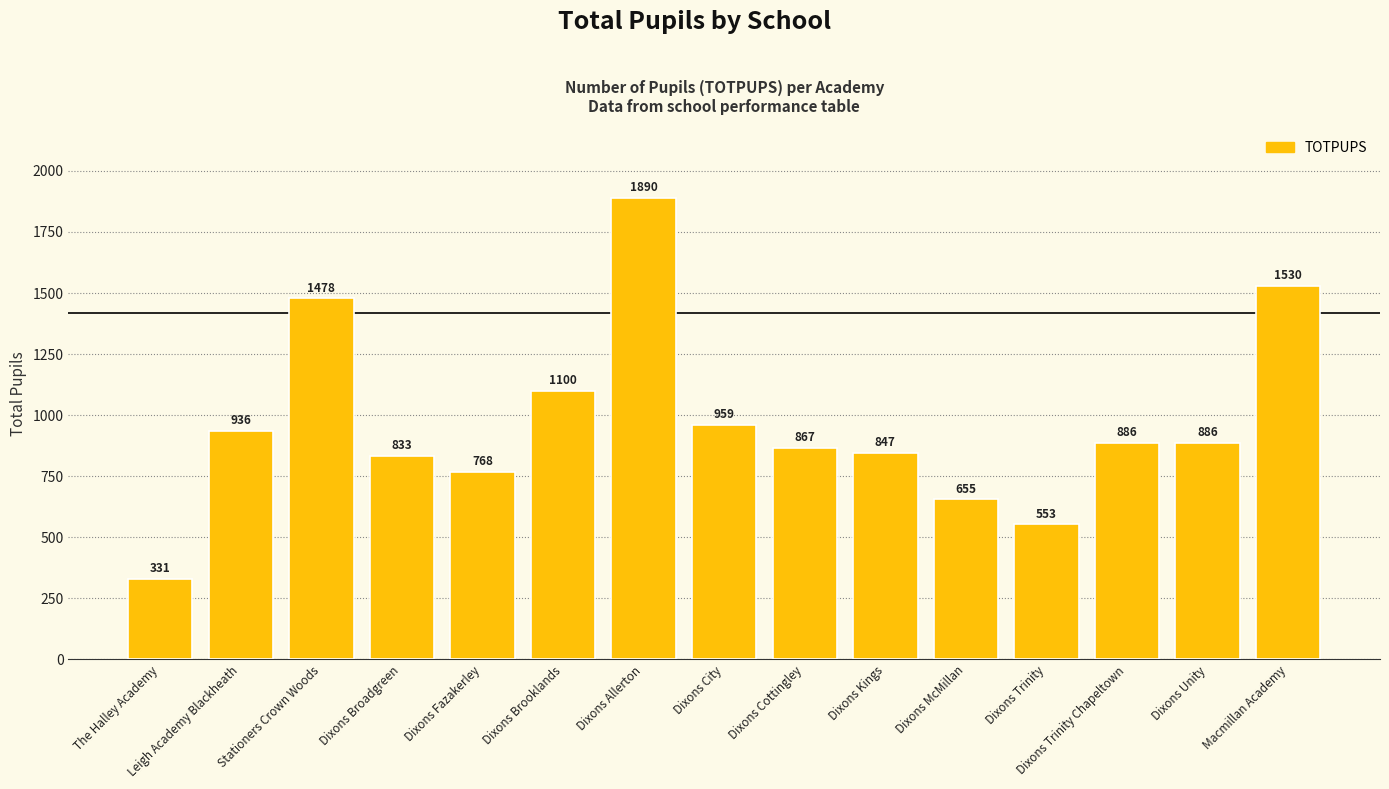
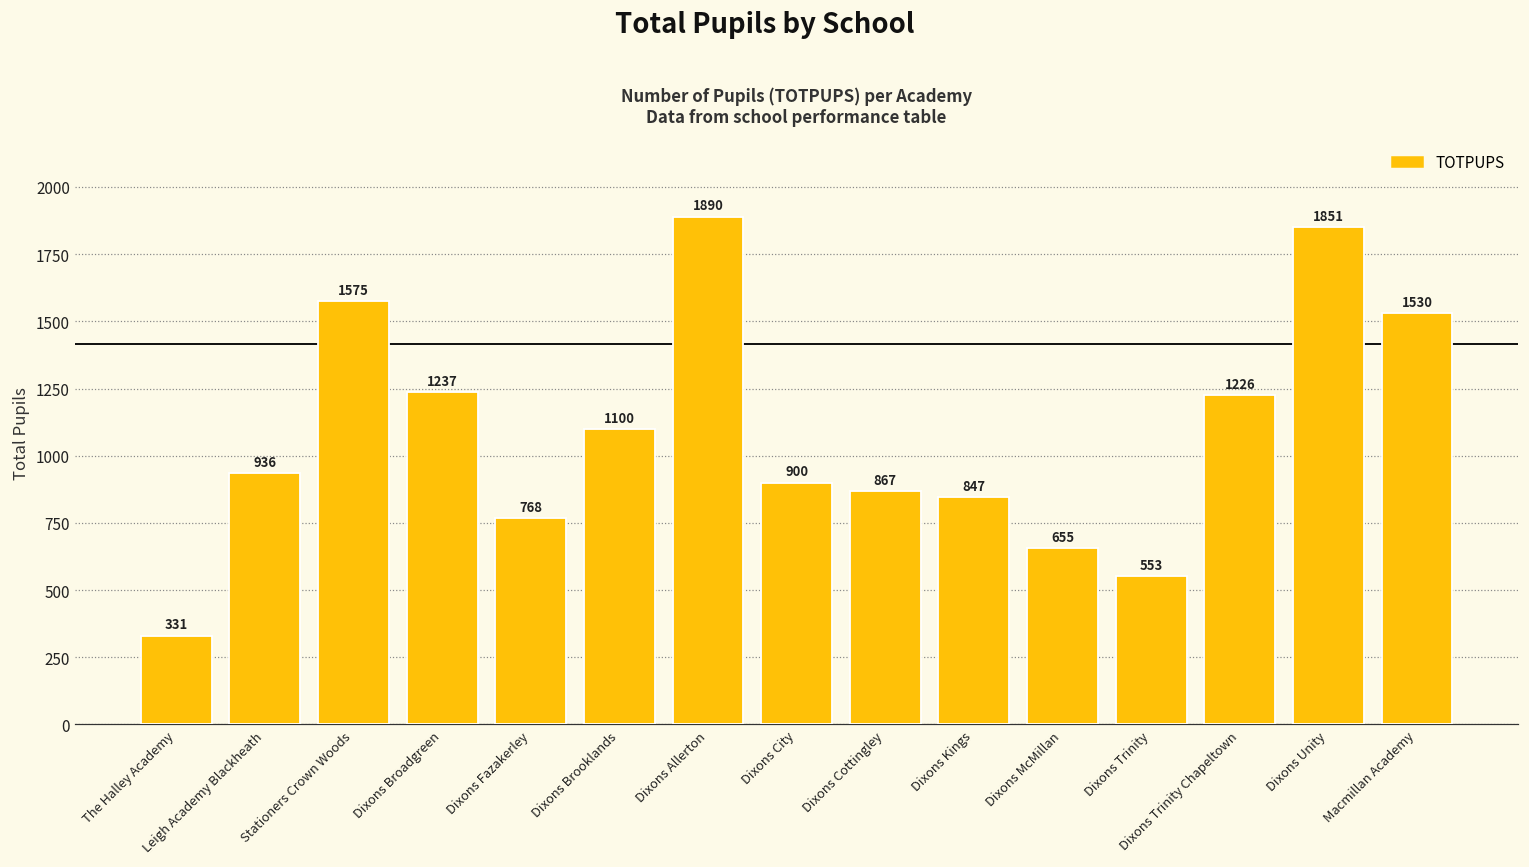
  {
    "The Halley Academy": 331,
    "Leigh Academy Blackheath": 936,
-   "Stationers Crown Woods": 1478,
-   "Dixons Broadgreen": 833,
+   "Stationers Crown Woods": 1575,
+   "Dixons Broadgreen": 1237,
    "Dixons Fazakerley": 768,
    "Dixons Brooklands": 1100,
    "Dixons Allerton": 1890,
-   "Dixons City": 959,
+   "Dixons City": 900,
    "Dixons Cottingley": 867,
    "Dixons Kings": 847,
    "Dixons McMillan": 655,
    "Dixons Trinity": 553,
-   "Dixons Trinity Chapeltown": 886,
-   "Dixons Unity": 886,
+   "Dixons Trinity Chapeltown": 1226,
+   "Dixons Unity": 1851,
    "Macmillan Academy": 1530
  }
